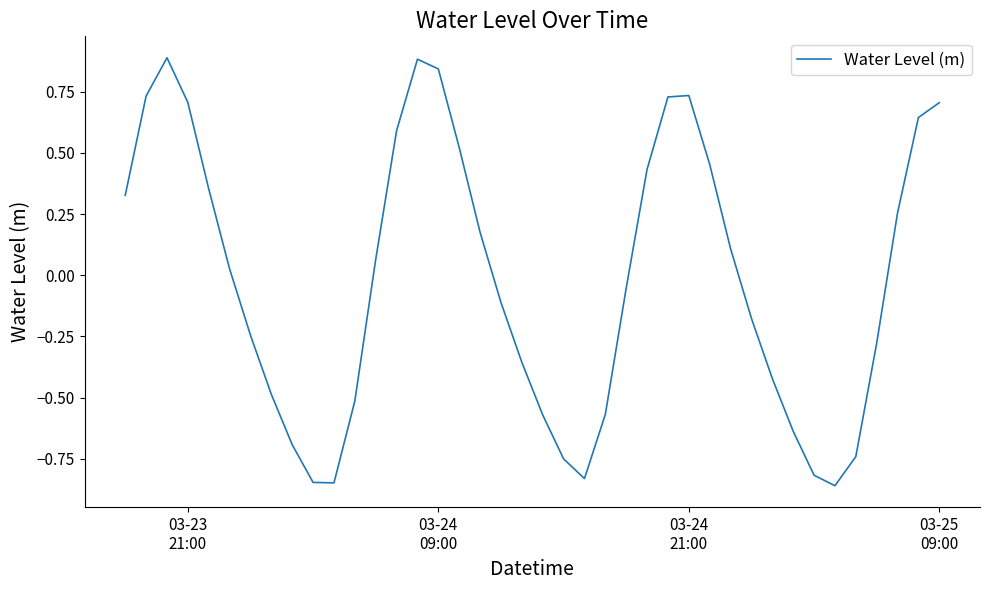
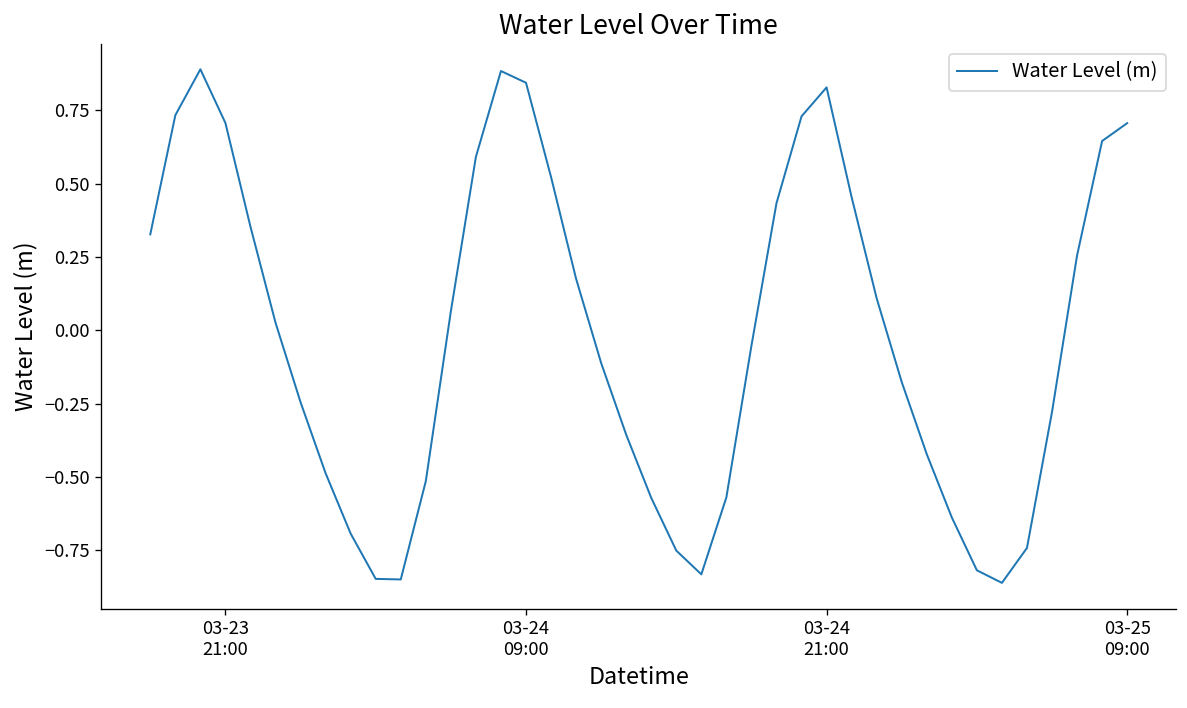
  {
    "03-23 21:00": 0.71,
    "03-24 09:00": 0.84,
-   "03-24 21:00": 0.73,
+   "03-24 21:00": 0.83,
    "03-25 09:00": 0.71
  }
